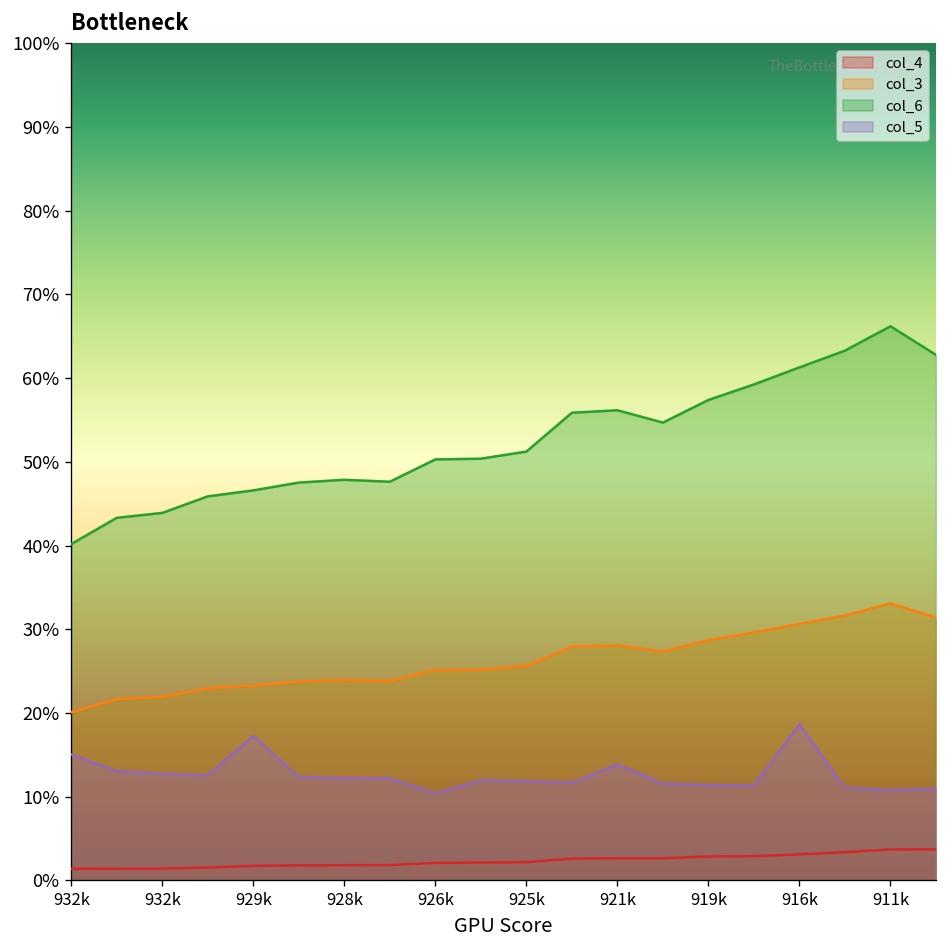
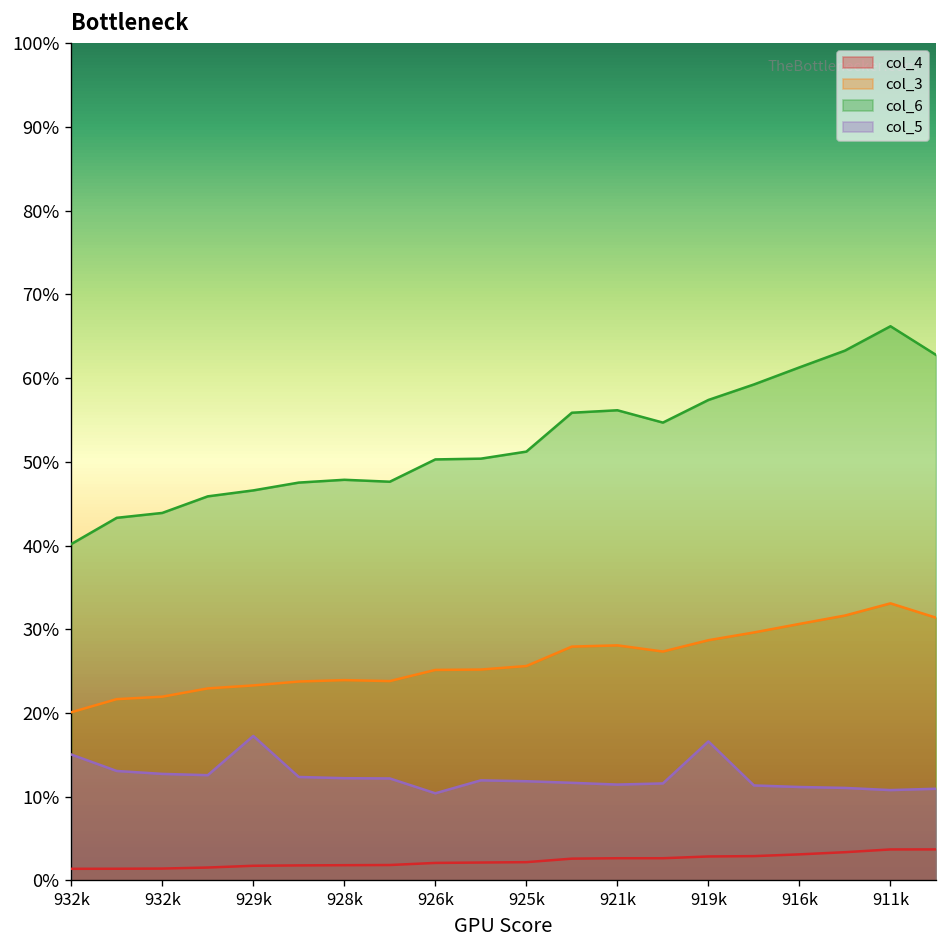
  {
    "col_6": {
      "929k": "47%",
      "928k": "48%",
      "926k": "50%",
      "925k": "51%",
      "921k": "56%",
      "919k": "57%",
      "916k": "61%",
      "911k": "66%"
    },
    "col_5": {
      "929k": "17%",
      "928k": "12%",
      "926k": "10%",
      "925k": "12%",
-     "921k": "14%",
-     "919k": "11%",
-     "916k": "19%",
+     "921k": "11%",
+     "919k": "17%",
+     "916k": "11%",
      "911k": "11%"
    }
  }
